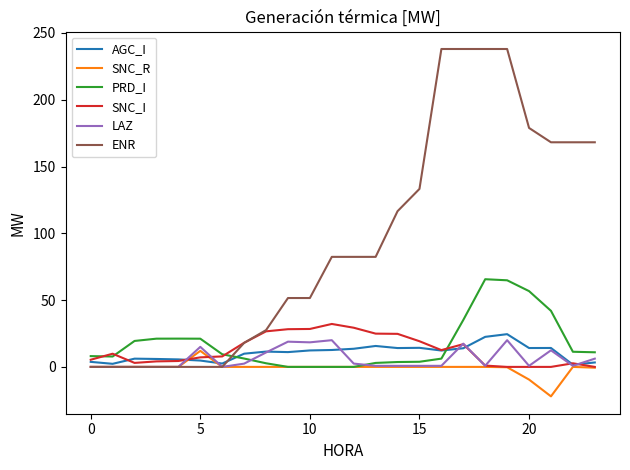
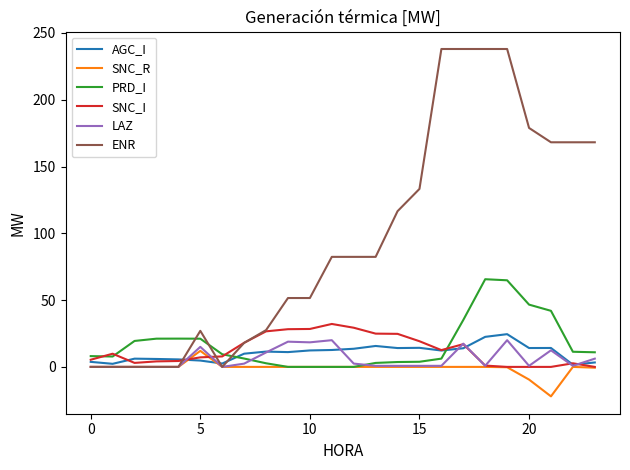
  {
    "AGC_I": {
      "5": 5,
      "10": 12,
      "15": 14,
      "20": 14
    },
    "SNC_R": {
      "5": 12,
      "20": -9
    },
    "PRD_I": {
      "0": 8,
      "5": 21,
      "15": 4,
-     "20": 57
+     "20": 47
    },
    "SNC_I": {
      "5": 7,
      "10": 28,
      "15": 19
    },
    "LAZ": {
      "5": 15,
      "10": 18
    },
    "ENR": {
-     "5": 0,
+     "5": 27,
      "10": 52,
      "15": 133,
      "20": 179
    }
  }
